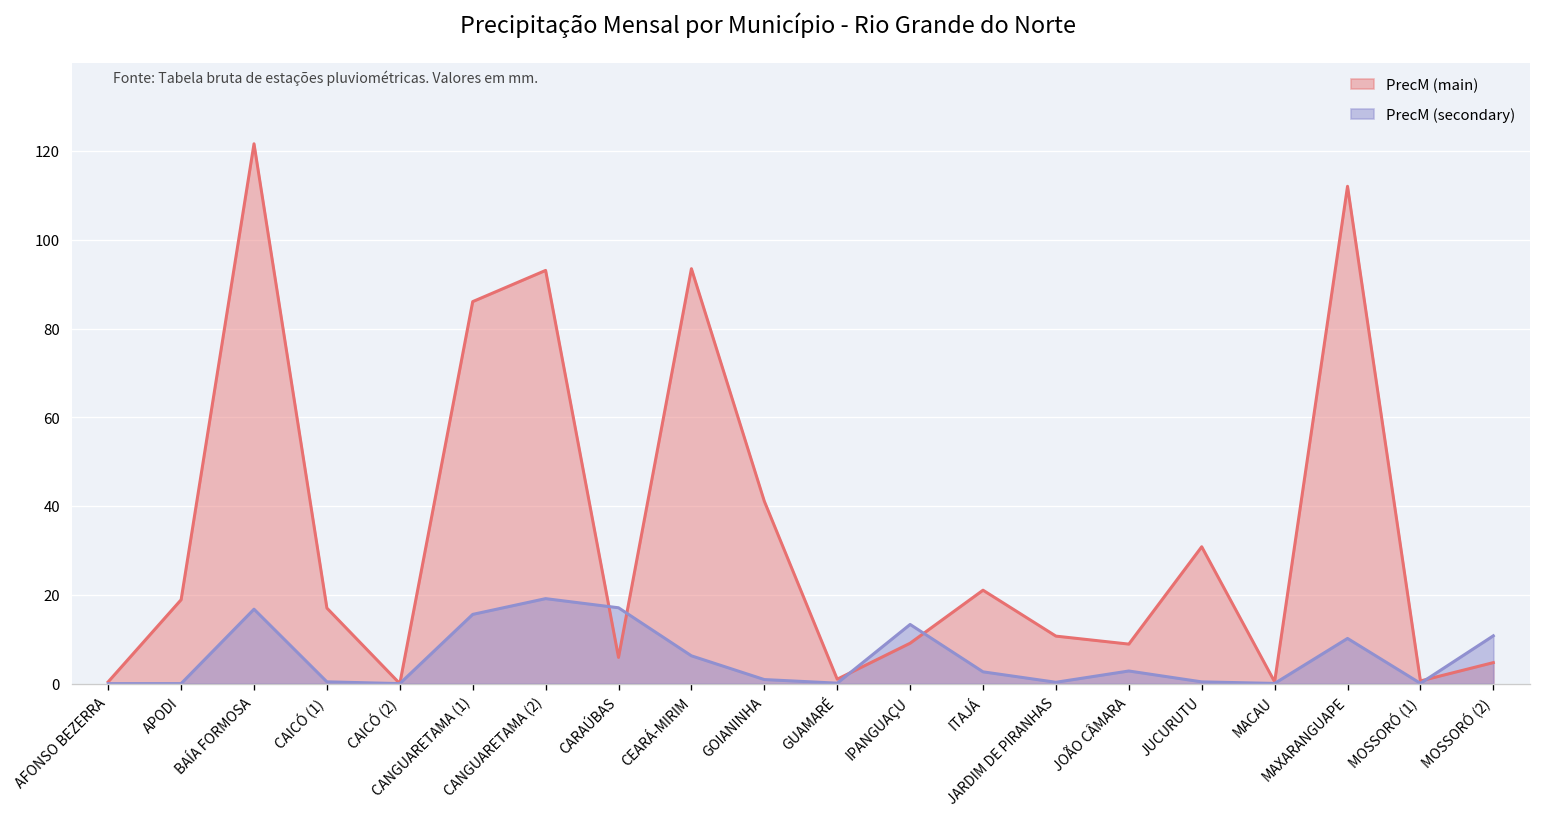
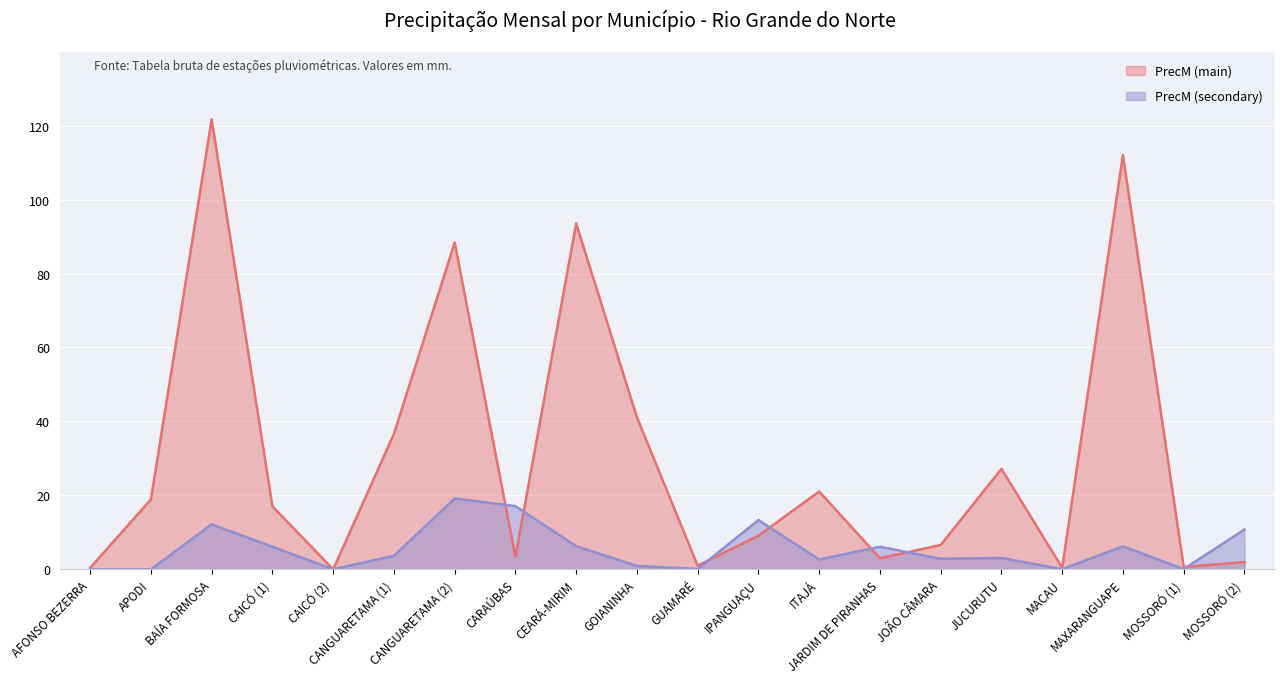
  {
    "PrecM (main)": {
      "APODI": 19,
      "BAÍA FORMOSA": 122,
      "CAICÓ (1)": 17,
-     "CANGUARETAMA (1)": 86,
-     "CANGUARETAMA (2)": 93,
-     "CARAÚBAS": 6,
+     "CANGUARETAMA (1)": 37,
+     "CANGUARETAMA (2)": 88,
+     "CARAÚBAS": 3,
      "CEARÁ-MIRIM": 94,
      "GOIANINHA": 41,
      "GUAMARÉ": 1,
      "IPANGUAÇU": 9,
      "ITAJÁ": 21,
-     "JARDIM DE PIRANHAS": 11,
-     "JOÃO CÂMARA": 9,
-     "JUCURUTU": 31,
+     "JARDIM DE PIRANHAS": 3,
+     "JOÃO CÂMARA": 7,
+     "JUCURUTU": 27,
      "MAXARANGUAPE": 112,
-     "MOSSORÓ (2)": 5
+     "MOSSORÓ (2)": 2
    },
    "PrecM (secondary)": {
      "APODI": 0,
-     "BAÍA FORMOSA": 17,
-     "CAICÓ (1)": 0,
-     "CANGUARETAMA (1)": 16,
+     "BAÍA FORMOSA": 12,
+     "CAICÓ (1)": 6,
+     "CANGUARETAMA (1)": 4,
      "CANGUARETAMA (2)": 19,
      "CARAÚBAS": 17,
      "CEARÁ-MIRIM": 6,
      "GOIANINHA": 1,
      "GUAMARÉ": 0,
      "IPANGUAÇU": 13,
      "ITAJÁ": 3,
-     "JARDIM DE PIRANHAS": 0,
+     "JARDIM DE PIRANHAS": 6,
      "JOÃO CÂMARA": 3,
-     "JUCURUTU": 0,
-     "MAXARANGUAPE": 10,
+     "JUCURUTU": 3,
+     "MAXARANGUAPE": 6,
      "MOSSORÓ (2)": 11
    }
  }
